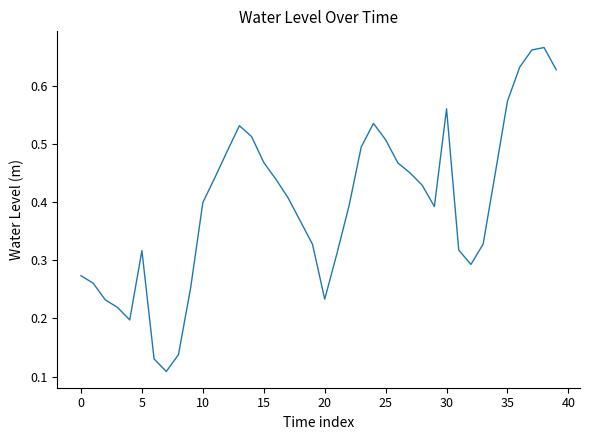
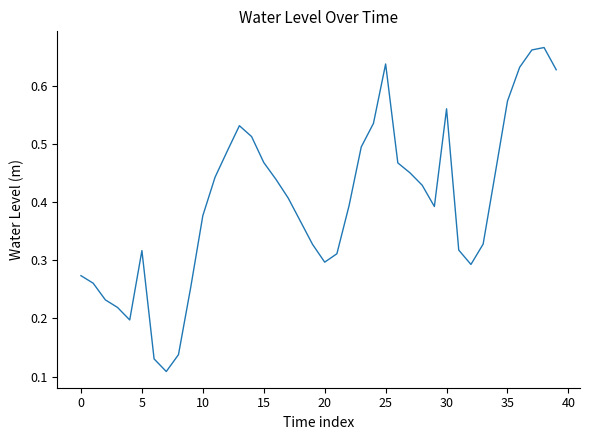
  {
    "0": 0.27,
    "5": 0.32,
-   "10": 0.40,
+   "10": 0.38,
    "15": 0.47,
-   "20": 0.23,
-   "25": 0.51,
+   "20": 0.30,
+   "25": 0.64,
    "30": 0.56,
    "35": 0.57
  }
